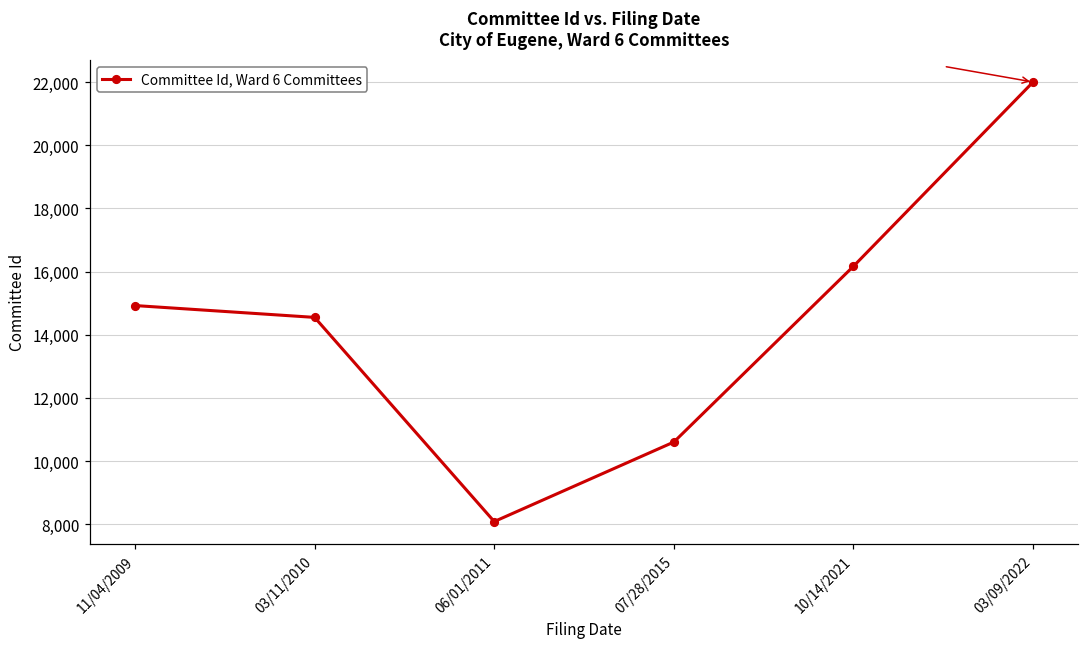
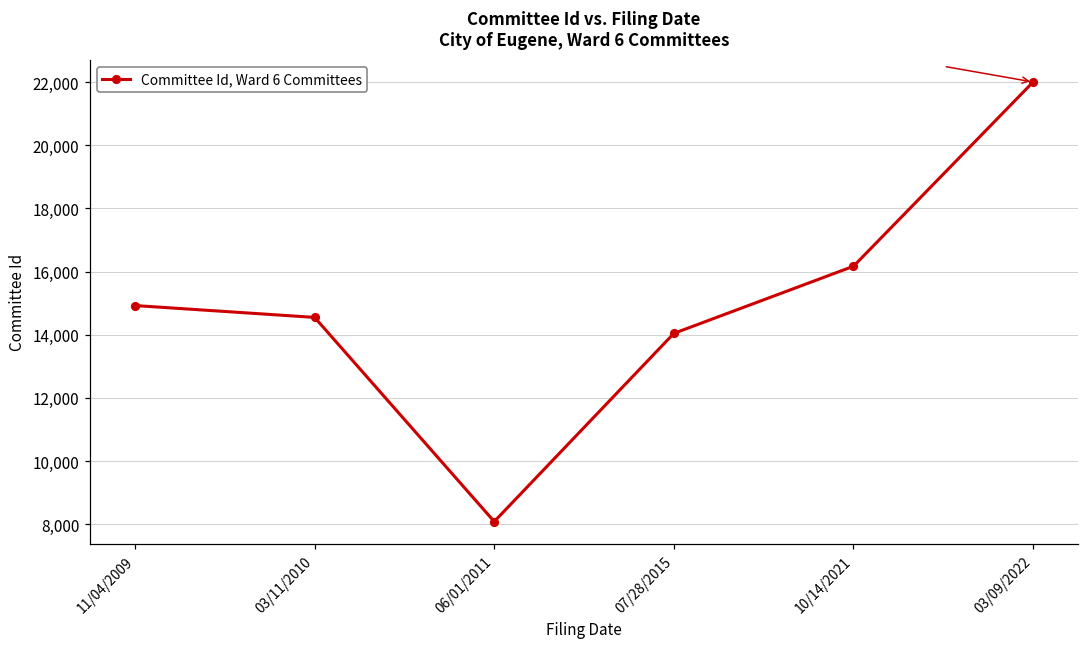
  {
    "11/04/2009": "14,900",
    "03/11/2010": "14,500",
    "06/01/2011": "8,100",
-   "07/28/2015": "10,600",
+   "07/28/2015": "14,000",
    "10/14/2021": "16,200",
    "03/09/2022": "22,000"
  }
